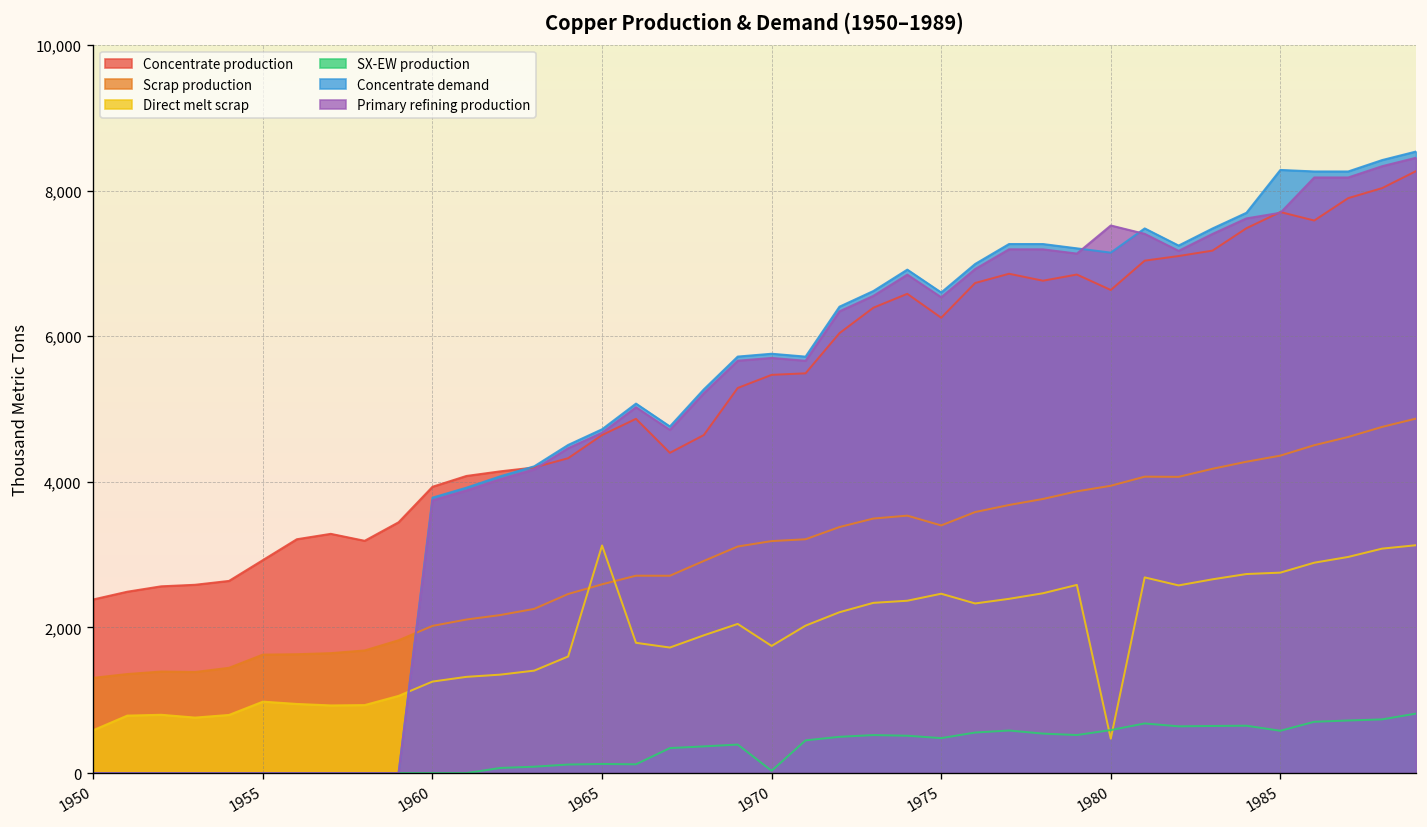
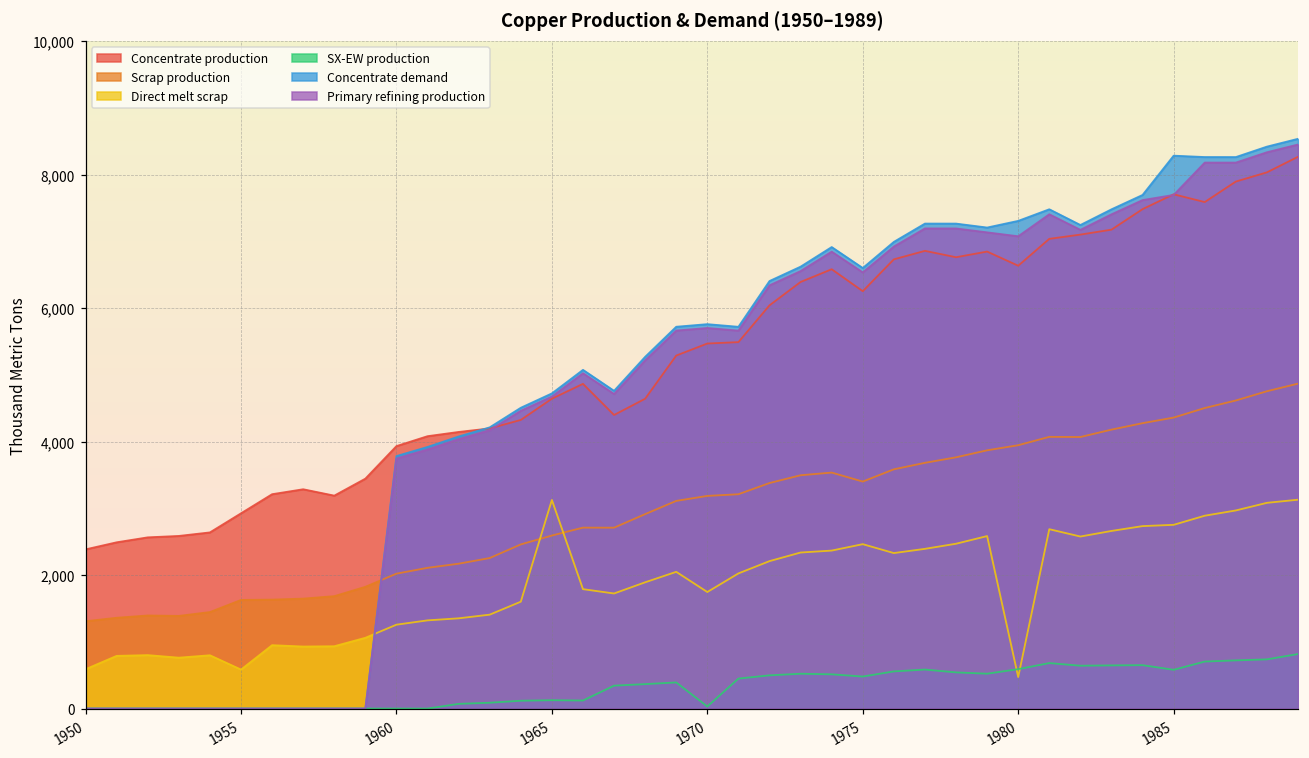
  {
    "Direct melt scrap": {
      "1950": "600",
-     "1955": "1,000",
+     "1955": "600",
      "1960": "1,300",
      "1965": "3,100",
      "1970": "1,700",
      "1975": "2,500",
      "1980": "500",
      "1985": "2,800"
    },
    "SX-EW production": {
      "1960": "0",
      "1965": "100",
      "1970": "0",
      "1975": "500",
      "1980": "600",
      "1985": "600"
    },
    "Concentrate demand": {
      "1965": "4,700",
      "1970": "5,800",
      "1975": "6,600",
-     "1980": "7,100",
+     "1980": "7,300",
      "1985": "8,300"
    },
    "Primary refining production": {
      "1970": "5,700",
      "1975": "6,500",
-     "1980": "7,500"
+     "1980": "7,100"
    }
  }
